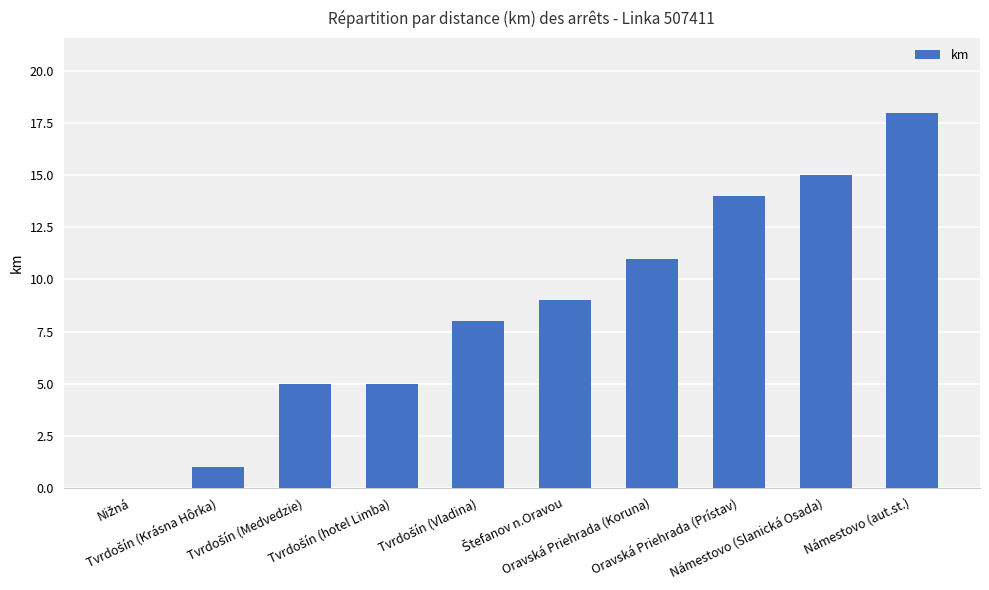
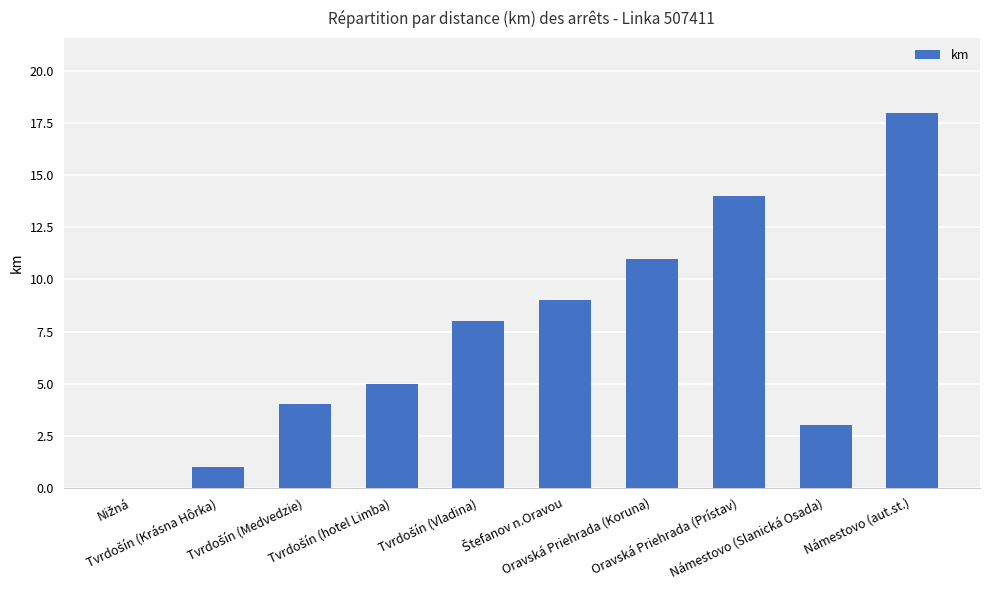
  {
    "Nižná": 0,
    "Tvrdošín (Krásna Hôrka)": 1,
-   "Tvrdošín (Medvedzie)": 5,
+   "Tvrdošín (Medvedzie)": 4,
    "Tvrdošín (hotel Limba)": 5,
    "Tvrdošín (Vladina)": 8,
    "Štefanov n.Oravou": 9,
    "Oravská Priehrada (Koruna)": 11,
    "Oravská Priehrada (Prístav)": 14,
-   "Námestovo (Slanická Osada)": 15,
+   "Námestovo (Slanická Osada)": 3,
    "Námestovo (aut.st.)": 18
  }
